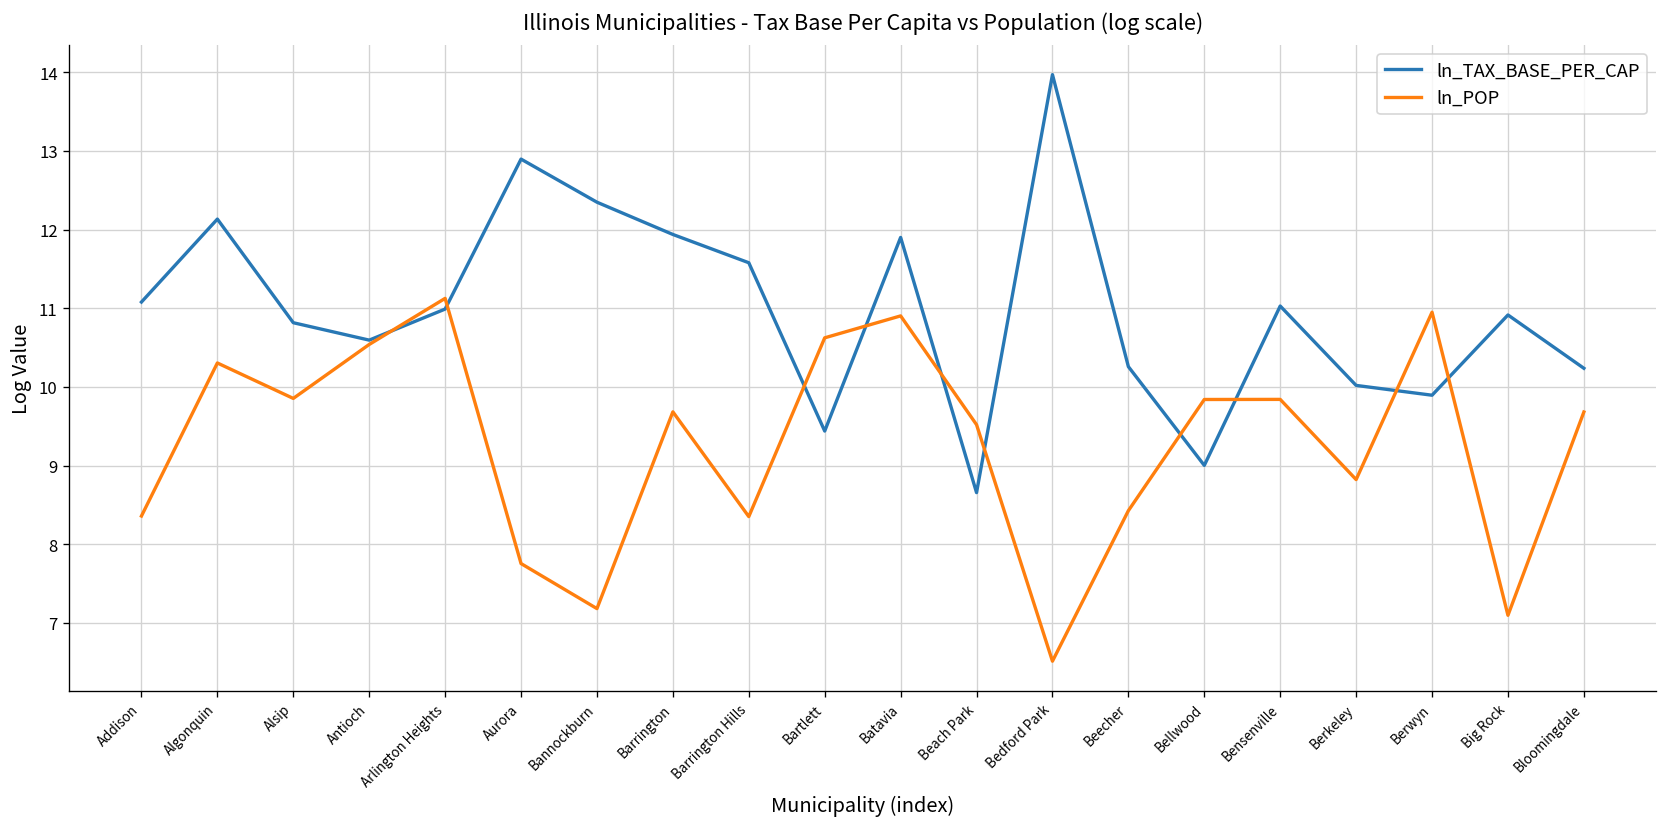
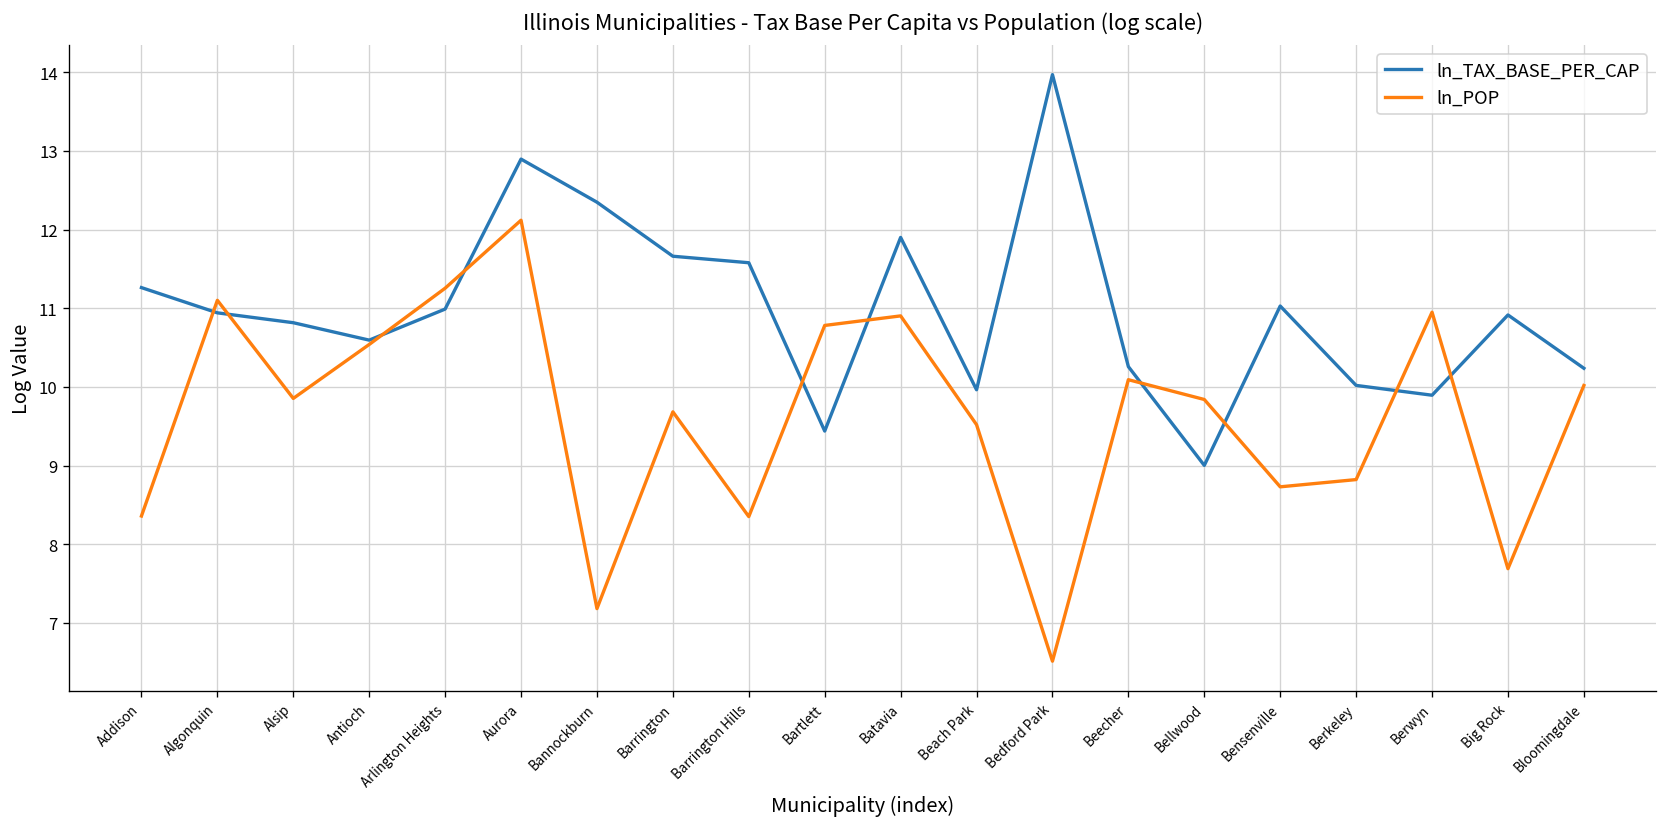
  {
    "ln_TAX_BASE_PER_CAP": {
-     "Addison": 11.1,
-     "Algonquin": 12.1,
+     "Addison": 11.3,
+     "Algonquin": 10.9,
      "Alsip": 10.8,
      "Antioch": 10.6,
      "Arlington Heights": 11.0,
      "Aurora": 12.9,
      "Bannockburn": 12.3,
-     "Barrington": 11.9,
+     "Barrington": 11.7,
      "Barrington Hills": 11.6,
      "Bartlett": 9.4,
      "Batavia": 11.9,
-     "Beach Park": 8.7,
+     "Beach Park": 10.0,
      "Bedford Park": 14.0,
      "Beecher": 10.3,
      "Bellwood": 9.0,
      "Bensenville": 11.0,
      "Berkeley": 10.0,
      "Berwyn": 9.9,
      "Big Rock": 10.9,
      "Bloomingdale": 10.2
    },
    "ln_POP": {
      "Addison": 8.4,
-     "Algonquin": 10.3,
+     "Algonquin": 11.1,
      "Alsip": 9.9,
      "Antioch": 10.5,
-     "Arlington Heights": 11.1,
-     "Aurora": 7.8,
+     "Arlington Heights": 11.3,
+     "Aurora": 12.1,
      "Bannockburn": 7.2,
      "Barrington": 9.7,
      "Barrington Hills": 8.4,
-     "Bartlett": 10.6,
+     "Bartlett": 10.8,
      "Batavia": 10.9,
      "Beach Park": 9.5,
      "Bedford Park": 6.5,
-     "Beecher": 8.4,
+     "Beecher": 10.1,
      "Bellwood": 9.8,
-     "Bensenville": 9.8,
+     "Bensenville": 8.7,
      "Berkeley": 8.8,
      "Berwyn": 11.0,
-     "Big Rock": 7.1,
-     "Bloomingdale": 9.7
+     "Big Rock": 7.7,
+     "Bloomingdale": 10.0
    }
  }
